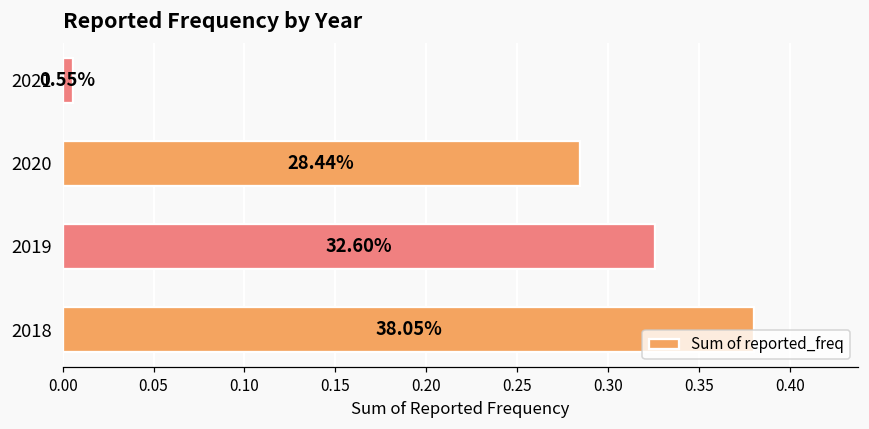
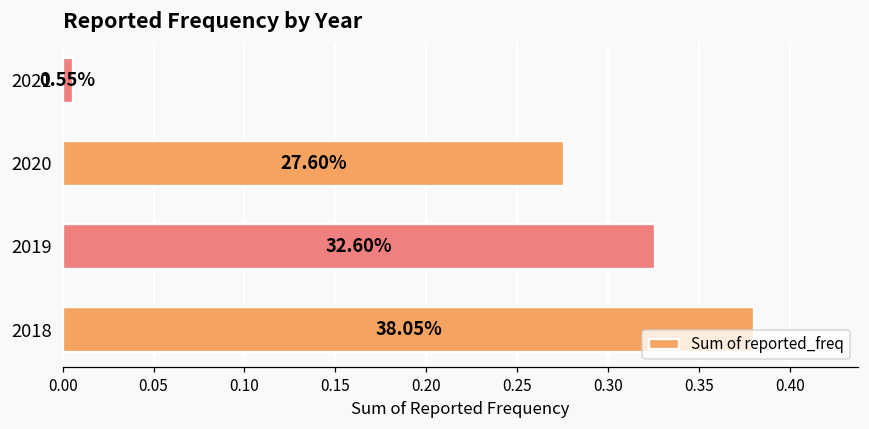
  {
    "2021": "0.55%",
-   "2020": "28.44%",
+   "2020": "27.60%",
    "2019": "32.60%",
    "2018": "38.05%"
  }
